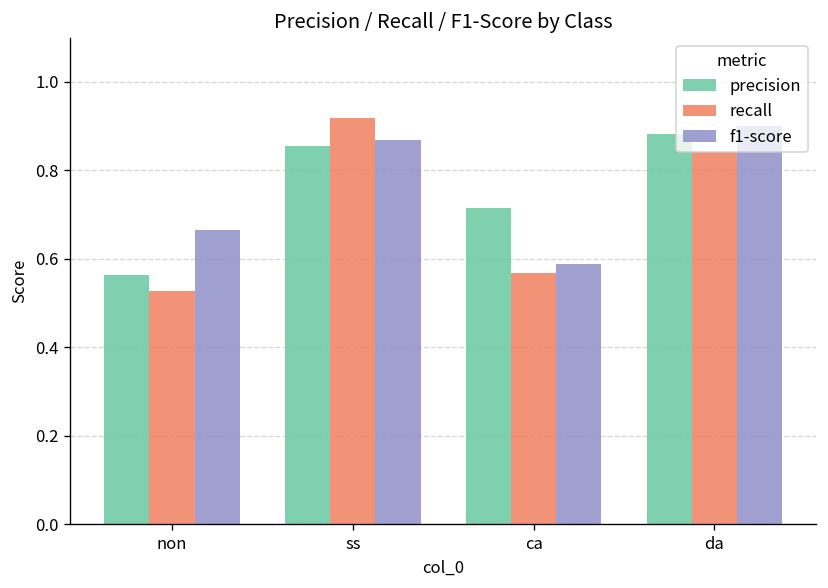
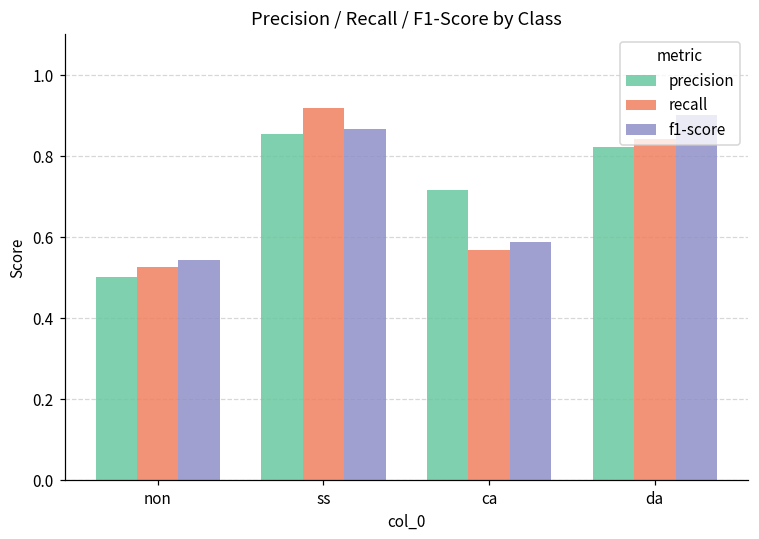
  {
    "precision": {
-     "non": 0.56,
+     "non": 0.50,
      "ss": 0.85,
      "ca": 0.72,
-     "da": 0.88
+     "da": 0.82
    },
    "recall": {
      "non": 0.53,
      "ss": 0.92,
      "ca": 0.57,
      "da": 0.84
    },
    "f1-score": {
-     "non": 0.67,
+     "non": 0.54,
      "ss": 0.87,
      "ca": 0.59
    }
  }
